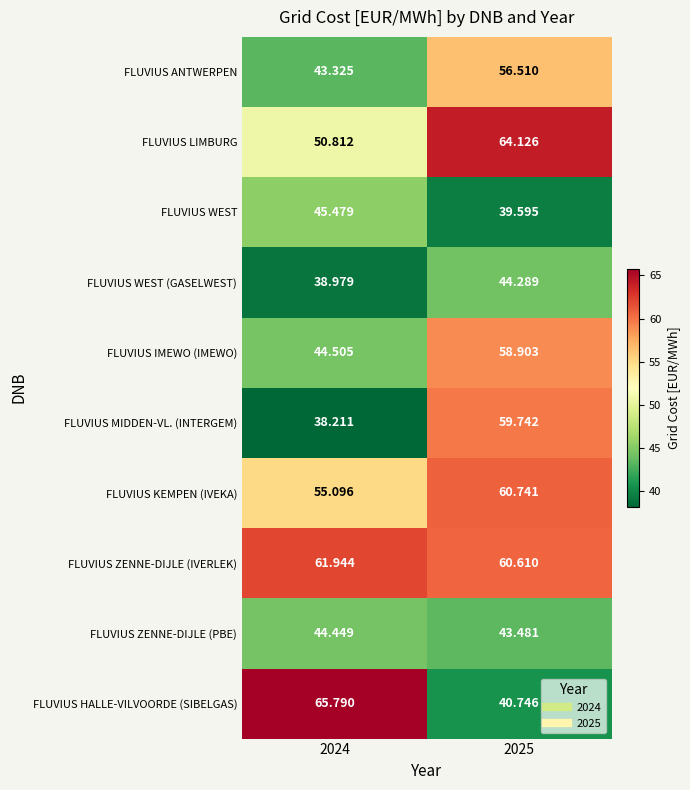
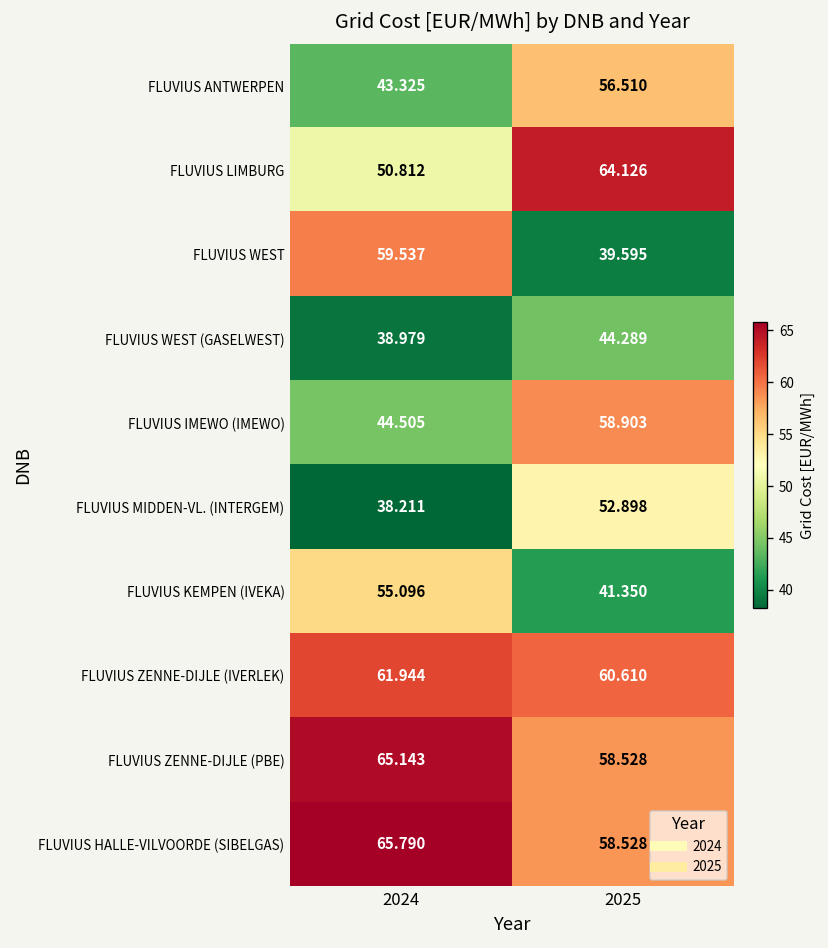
  {
    "FLUVIUS ANTWERPEN": {
      "2024": 43.325,
      "2025": 56.510
    },
    "FLUVIUS LIMBURG": {
      "2024": 50.812,
      "2025": 64.126
    },
    "FLUVIUS WEST": {
-     "2024": 45.479,
+     "2024": 59.537,
      "2025": 39.595
    },
    "FLUVIUS WEST (GASELWEST)": {
      "2024": 38.979,
      "2025": 44.289
    },
    "FLUVIUS IMEWO (IMEWO)": {
      "2024": 44.505,
      "2025": 58.903
    },
    "FLUVIUS MIDDEN-VL. (INTERGEM)": {
      "2024": 38.211,
-     "2025": 59.742
+     "2025": 52.898
    },
    "FLUVIUS KEMPEN (IVEKA)": {
      "2024": 55.096,
-     "2025": 60.741
+     "2025": 41.350
    },
    "FLUVIUS ZENNE-DIJLE (IVERLEK)": {
      "2024": 61.944,
      "2025": 60.610
    },
    "FLUVIUS ZENNE-DIJLE (PBE)": {
-     "2024": 44.449,
-     "2025": 43.481
+     "2024": 65.143,
+     "2025": 58.528
    },
    "FLUVIUS HALLE-VILVOORDE (SIBELGAS)": {
      "2024": 65.790,
-     "2025": 40.746
+     "2025": 58.528
    }
  }
